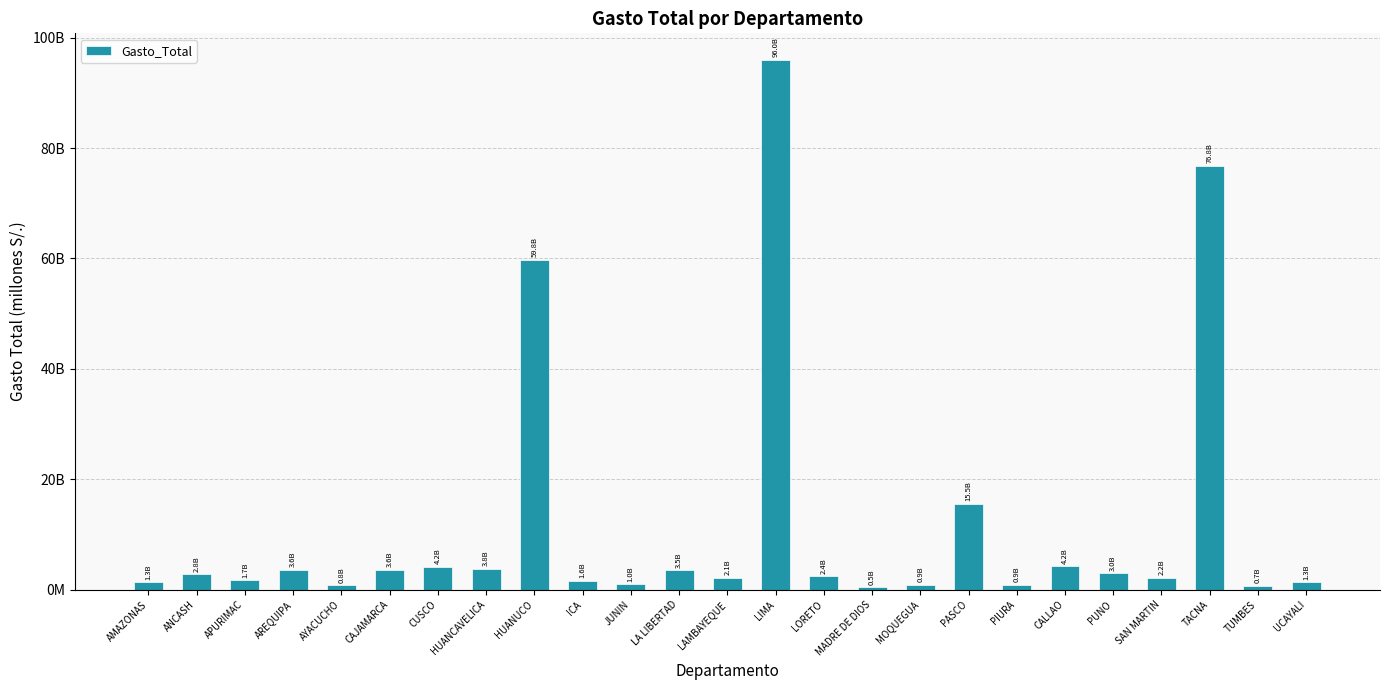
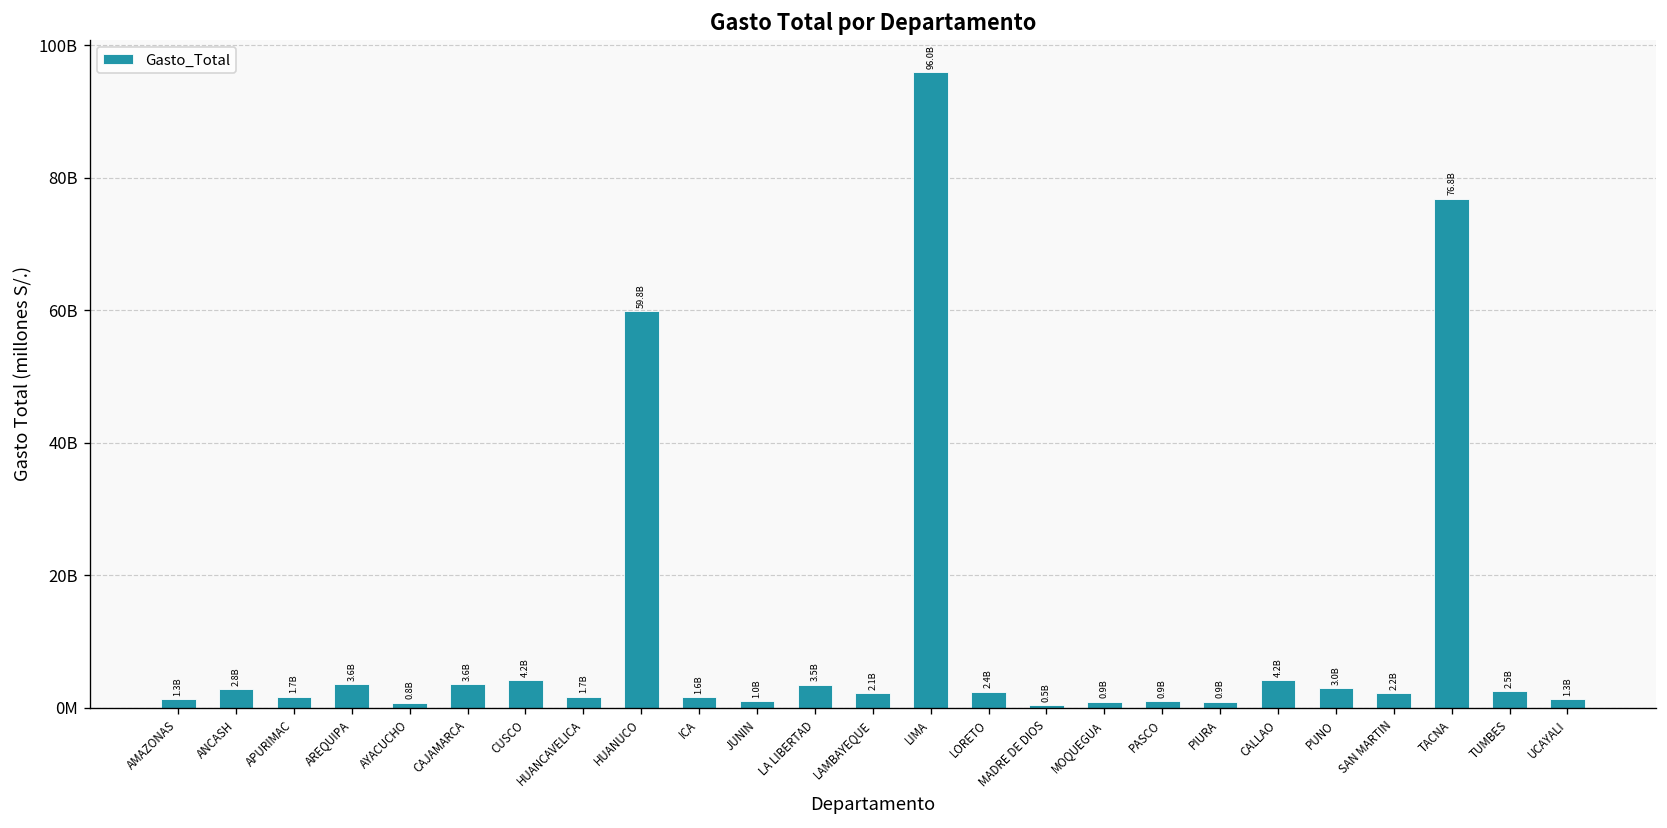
  {
    "AMAZONAS": "1.3B",
    "ANCASH": "2.8B",
    "APURIMAC": "1.7B",
    "AREQUIPA": "3.6B",
    "AYACUCHO": "0.8B",
    "CAJAMARCA": "3.6B",
    "CUSCO": "4.2B",
-   "HUANCAVELICA": "3.8B",
+   "HUANCAVELICA": "1.7B",
    "HUANUCO": "59.8B",
    "ICA": "1.6B",
    "JUNIN": "1.0B",
    "LA LIBERTAD": "3.5B",
    "LAMBAYEQUE": "2.1B",
    "LIMA": "96.0B",
    "LORETO": "2.4B",
    "MADRE DE DIOS": "0.5B",
    "MOQUEGUA": "0.9B",
-   "PASCO": "15.5B",
+   "PASCO": "0.9B",
    "PIURA": "0.9B",
    "CALLAO": "4.2B",
    "PUNO": "3.0B",
    "SAN MARTIN": "2.2B",
    "TACNA": "76.8B",
-   "TUMBES": "0.7B",
+   "TUMBES": "2.5B",
    "UCAYALI": "1.3B"
  }
